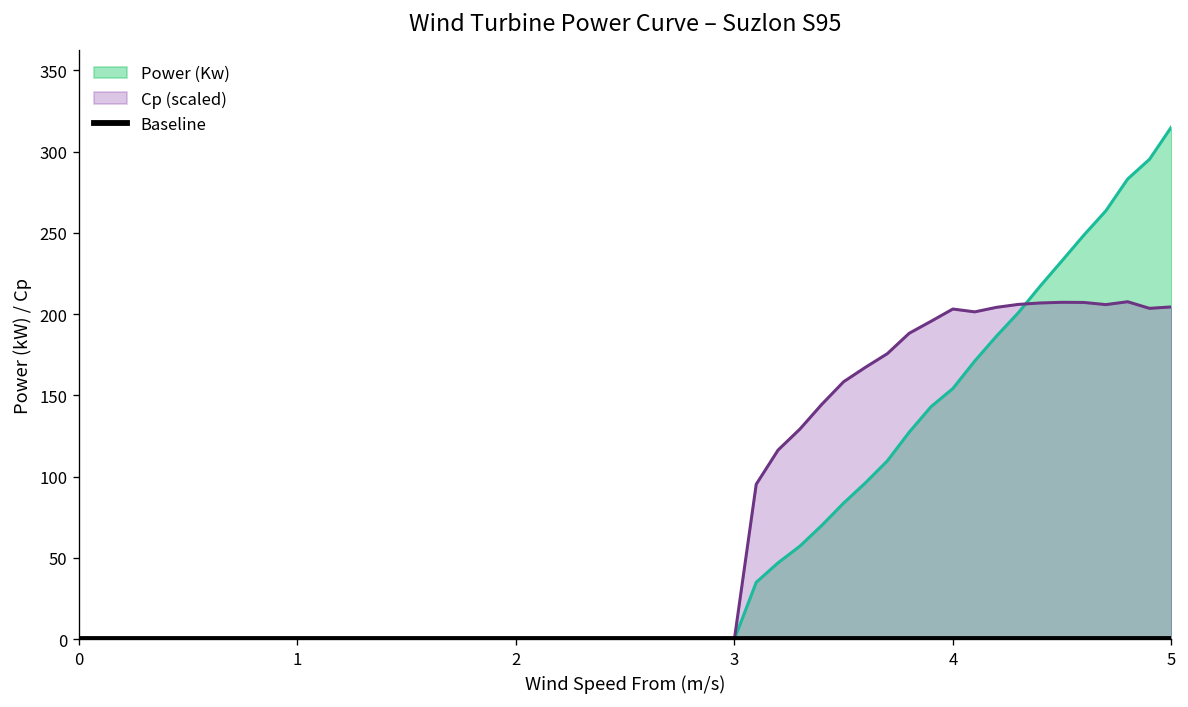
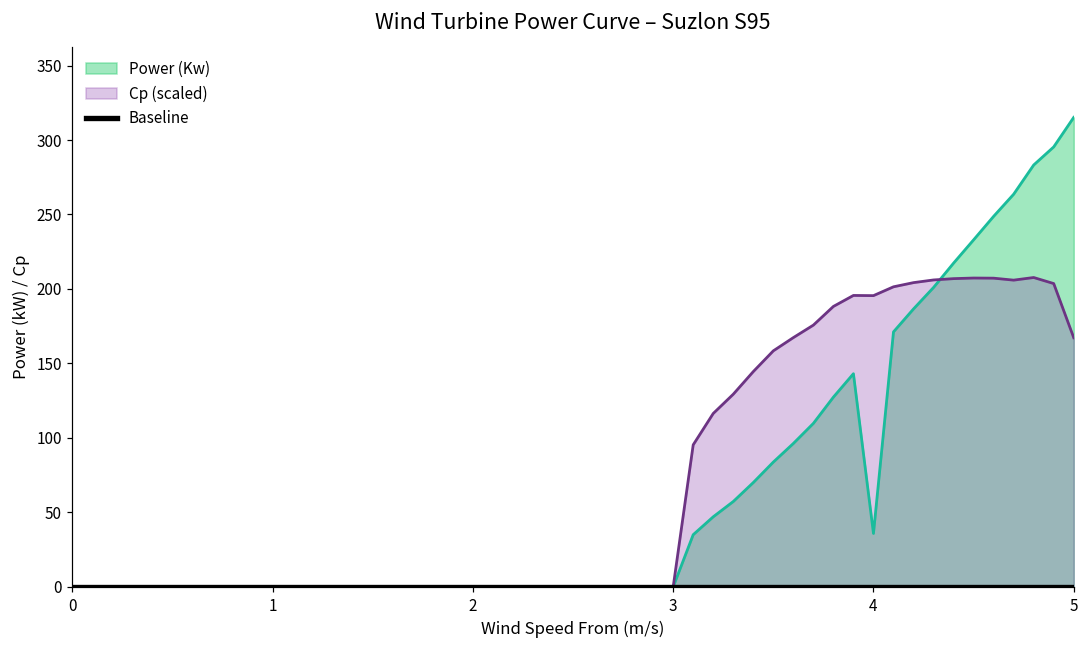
  {
    "Power (Kw)": {
-     "4": 154,
+     "4": 36,
      "5": 315
    },
    "Cp (scaled)": {
-     "4": 203,
-     "5": 205
+     "4": 196,
+     "5": 167
    },
    "Baseline": {
      "4": 0,
      "5": 0
    }
  }
